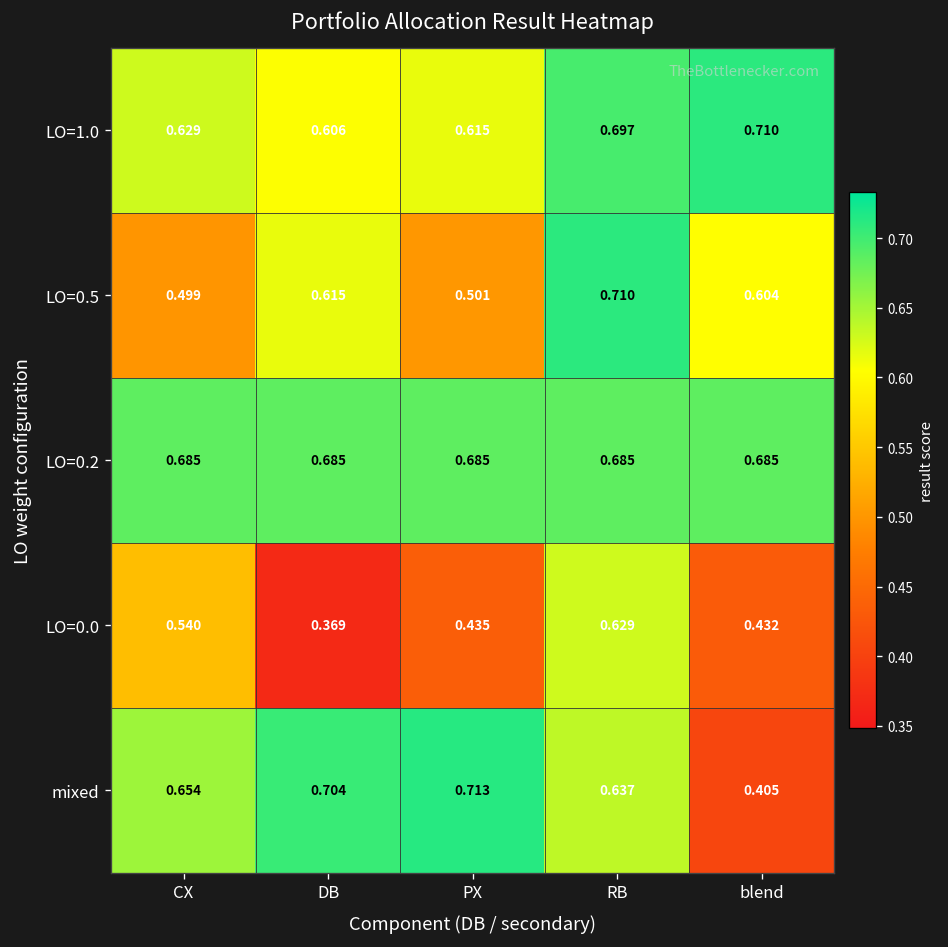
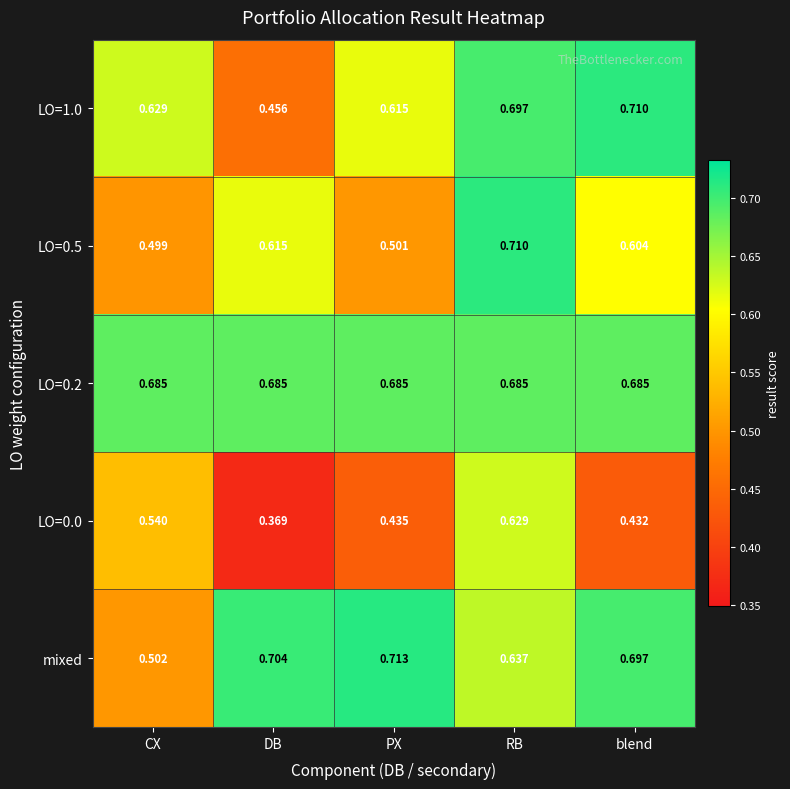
  {
    "LO=1.0": {
      "CX": 0.629,
-     "DB": 0.606,
+     "DB": 0.456,
      "PX": 0.615,
      "RB": 0.697
    },
    "LO=0.5": {
      "CX": 0.499,
      "DB": 0.615,
      "PX": 0.501,
      "RB": 0.710,
      "blend": 0.604
    },
    "LO=0.2": {
      "CX": 0.685,
      "DB": 0.685,
      "PX": 0.685,
      "RB": 0.685,
      "blend": 0.685
    },
    "LO=0.0": {
      "CX": 0.540,
      "DB": 0.369,
      "PX": 0.435,
      "RB": 0.629,
      "blend": 0.432
    },
    "mixed": {
-     "CX": 0.654,
+     "CX": 0.502,
      "DB": 0.704,
      "PX": 0.713,
      "RB": 0.637,
-     "blend": 0.405
+     "blend": 0.697
    }
  }
